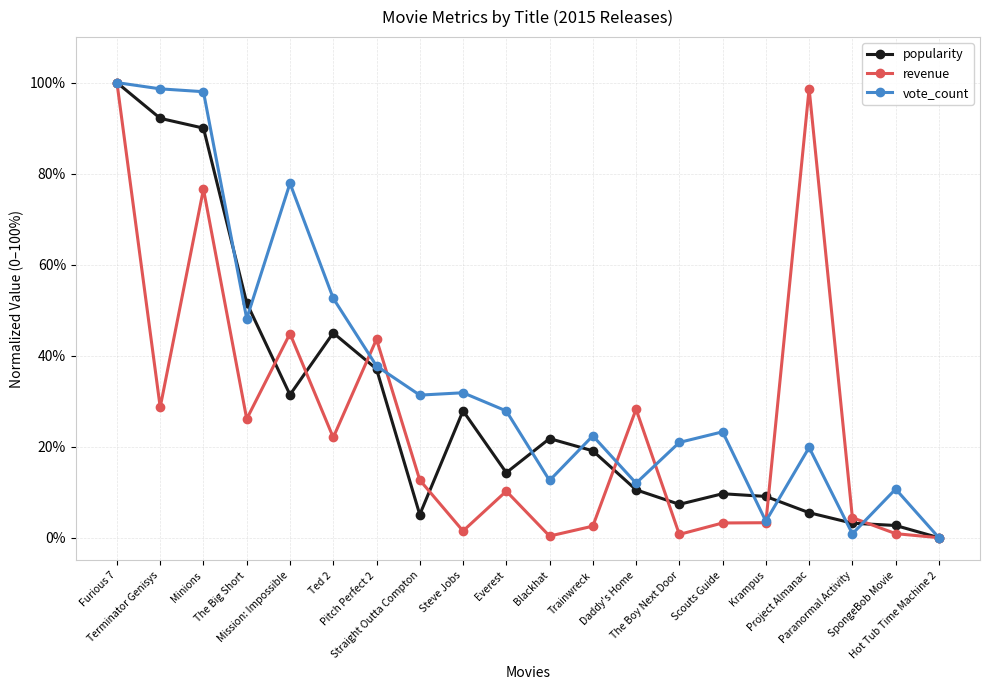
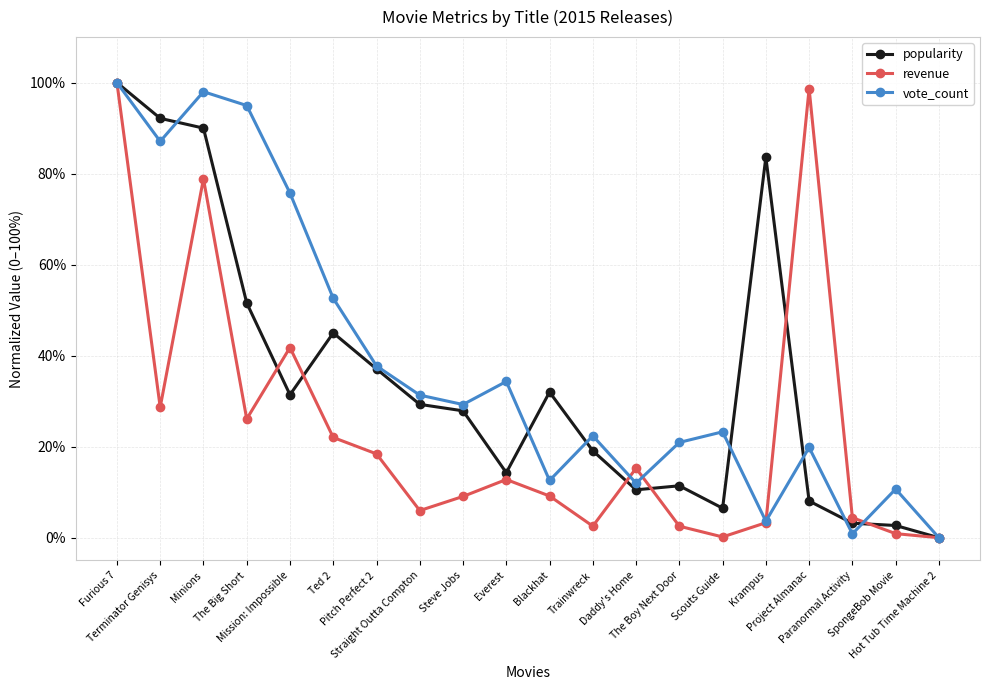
  {
    "popularity": {
      "Terminator Genisys": "92%",
      "Minions": "90%",
      "The Big Short": "52%",
      "Mission: Impossible": "31%",
      "Ted 2": "45%",
      "Pitch Perfect 2": "37%",
-     "Straight Outta Compton": "5%",
+     "Straight Outta Compton": "29%",
      "Steve Jobs": "28%",
      "Everest": "14%",
-     "Blackhat": "22%",
+     "Blackhat": "32%",
      "Trainwreck": "19%",
      "Daddy's Home": "11%",
-     "The Boy Next Door": "7%",
-     "Scouts Guide": "10%",
-     "Krampus": "9%",
-     "Project Almanac": "5%",
+     "The Boy Next Door": "11%",
+     "Scouts Guide": "6%",
+     "Krampus": "84%",
+     "Project Almanac": "8%",
      "Paranormal Activity": "3%",
      "SpongeBob Movie": "3%"
    },
    "revenue": {
      "Terminator Genisys": "29%",
-     "Minions": "77%",
+     "Minions": "79%",
      "The Big Short": "26%",
-     "Mission: Impossible": "45%",
+     "Mission: Impossible": "42%",
      "Ted 2": "22%",
-     "Pitch Perfect 2": "44%",
-     "Straight Outta Compton": "13%",
-     "Steve Jobs": "1%",
-     "Everest": "10%",
-     "Blackhat": "0%",
+     "Pitch Perfect 2": "18%",
+     "Straight Outta Compton": "6%",
+     "Steve Jobs": "9%",
+     "Everest": "13%",
+     "Blackhat": "9%",
      "Trainwreck": "3%",
-     "Daddy's Home": "28%",
-     "The Boy Next Door": "1%",
-     "Scouts Guide": "3%",
+     "Daddy's Home": "15%",
+     "The Boy Next Door": "3%",
+     "Scouts Guide": "0%",
      "Project Almanac": "99%",
      "Paranormal Activity": "4%",
      "SpongeBob Movie": "1%"
    },
    "vote_count": {
-     "Terminator Genisys": "99%",
+     "Terminator Genisys": "87%",
      "Minions": "98%",
-     "The Big Short": "48%",
-     "Mission: Impossible": "78%",
+     "The Big Short": "95%",
+     "Mission: Impossible": "76%",
      "Ted 2": "53%",
      "Pitch Perfect 2": "38%",
      "Straight Outta Compton": "31%",
-     "Steve Jobs": "32%",
-     "Everest": "28%",
+     "Steve Jobs": "29%",
+     "Everest": "34%",
      "Blackhat": "13%",
      "Trainwreck": "22%",
      "Daddy's Home": "12%",
      "The Boy Next Door": "21%",
      "Scouts Guide": "23%",
      "Project Almanac": "20%",
      "Paranormal Activity": "1%",
      "SpongeBob Movie": "11%"
    }
  }
